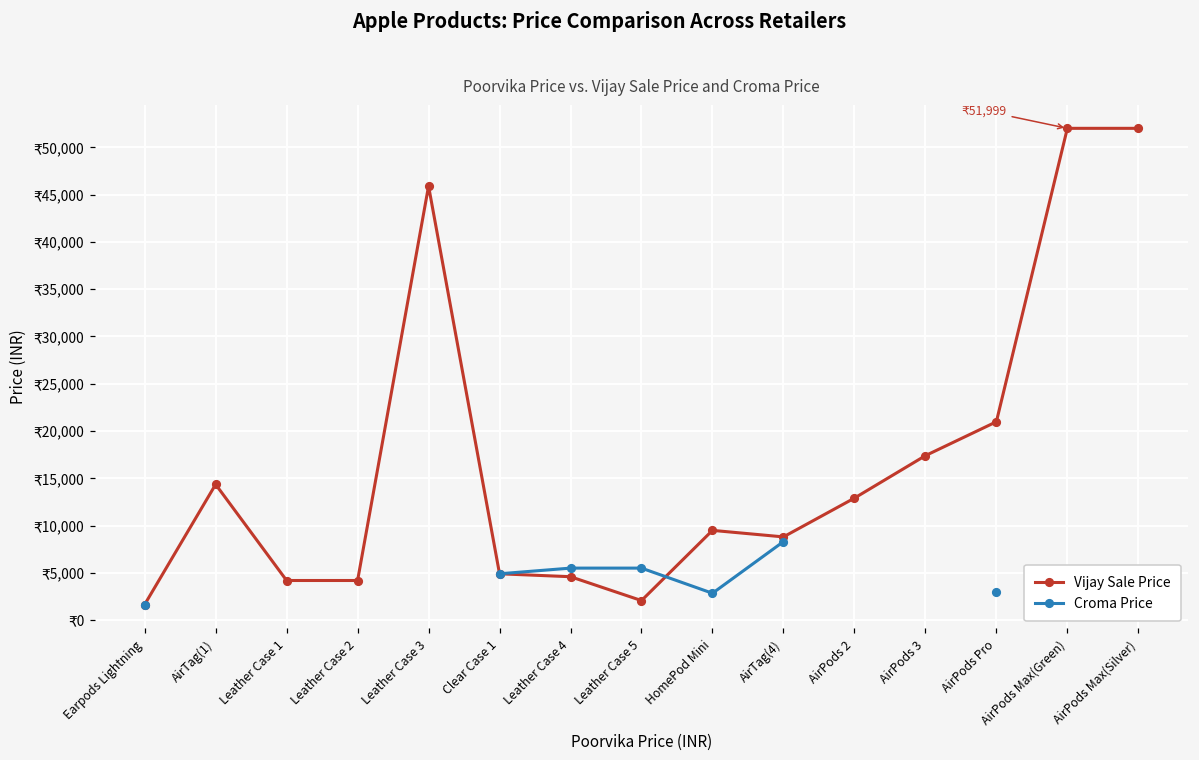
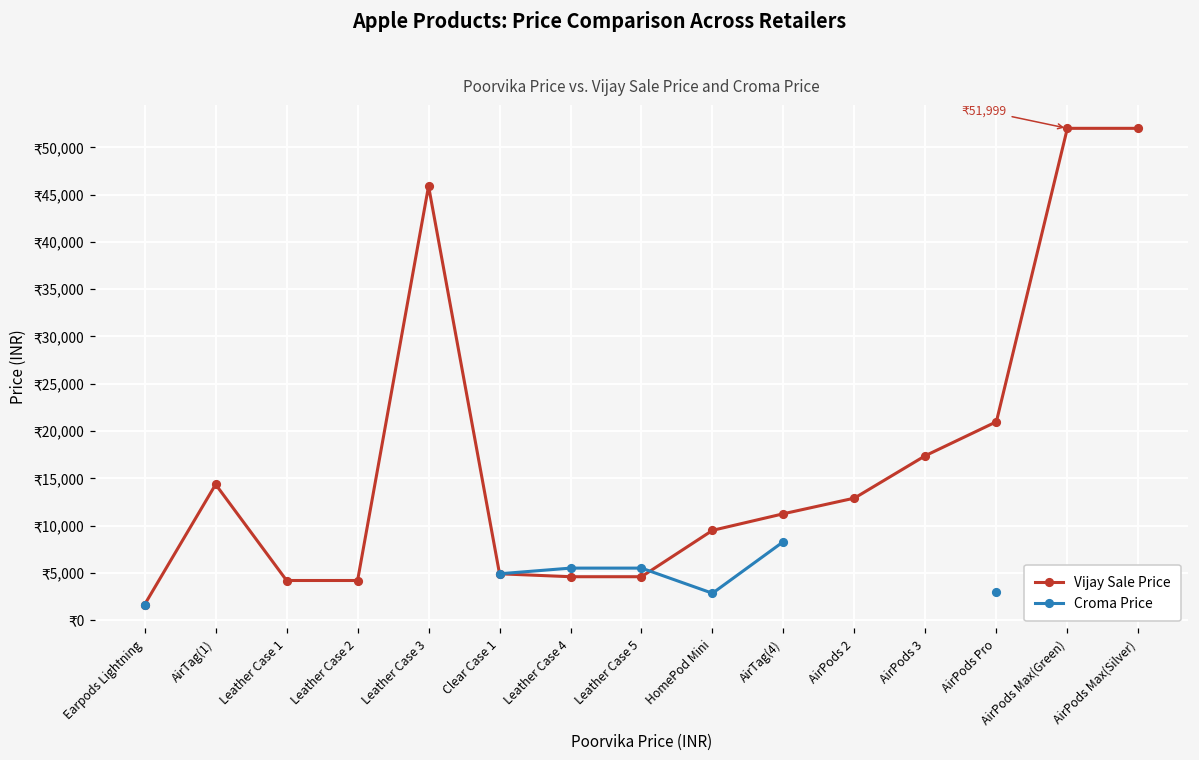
  {
    "Vijay Sale Price": {
      "AirTag(1)": "₹14,000",
      "Leather Case 1": "₹4,000",
      "Leather Case 2": "₹4,000",
      "Leather Case 3": "₹46,000",
      "Leather Case 4": "₹5,000",
-     "Leather Case 5": "₹2,000",
+     "Leather Case 5": "₹5,000",
      "HomePod Mini": "₹9,000",
-     "AirTag(4)": "₹9,000",
+     "AirTag(4)": "₹11,000",
      "AirPods 2": "₹13,000",
      "AirPods 3": "₹17,000",
      "AirPods Pro": "₹21,000",
      "AirPods Max(Silver)": "₹52,000"
    },
    "Croma Price": {
      "Leather Case 4": "₹6,000",
      "Leather Case 5": "₹6,000",
      "HomePod Mini": "₹3,000",
      "AirTag(4)": "₹8,000",
      "AirPods Pro": "₹3,000"
    }
  }
